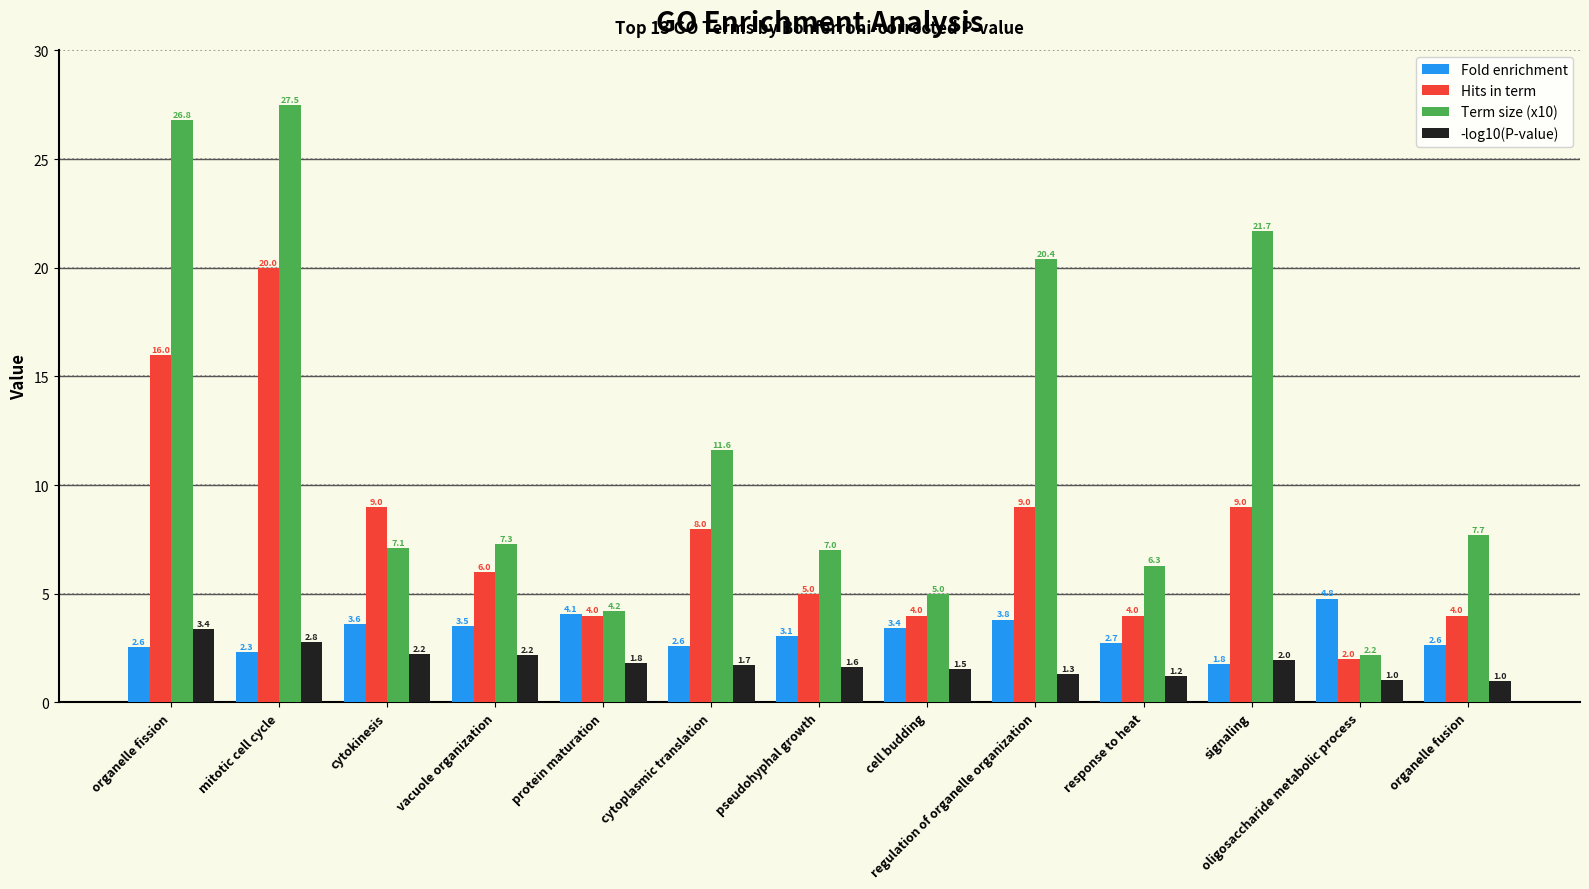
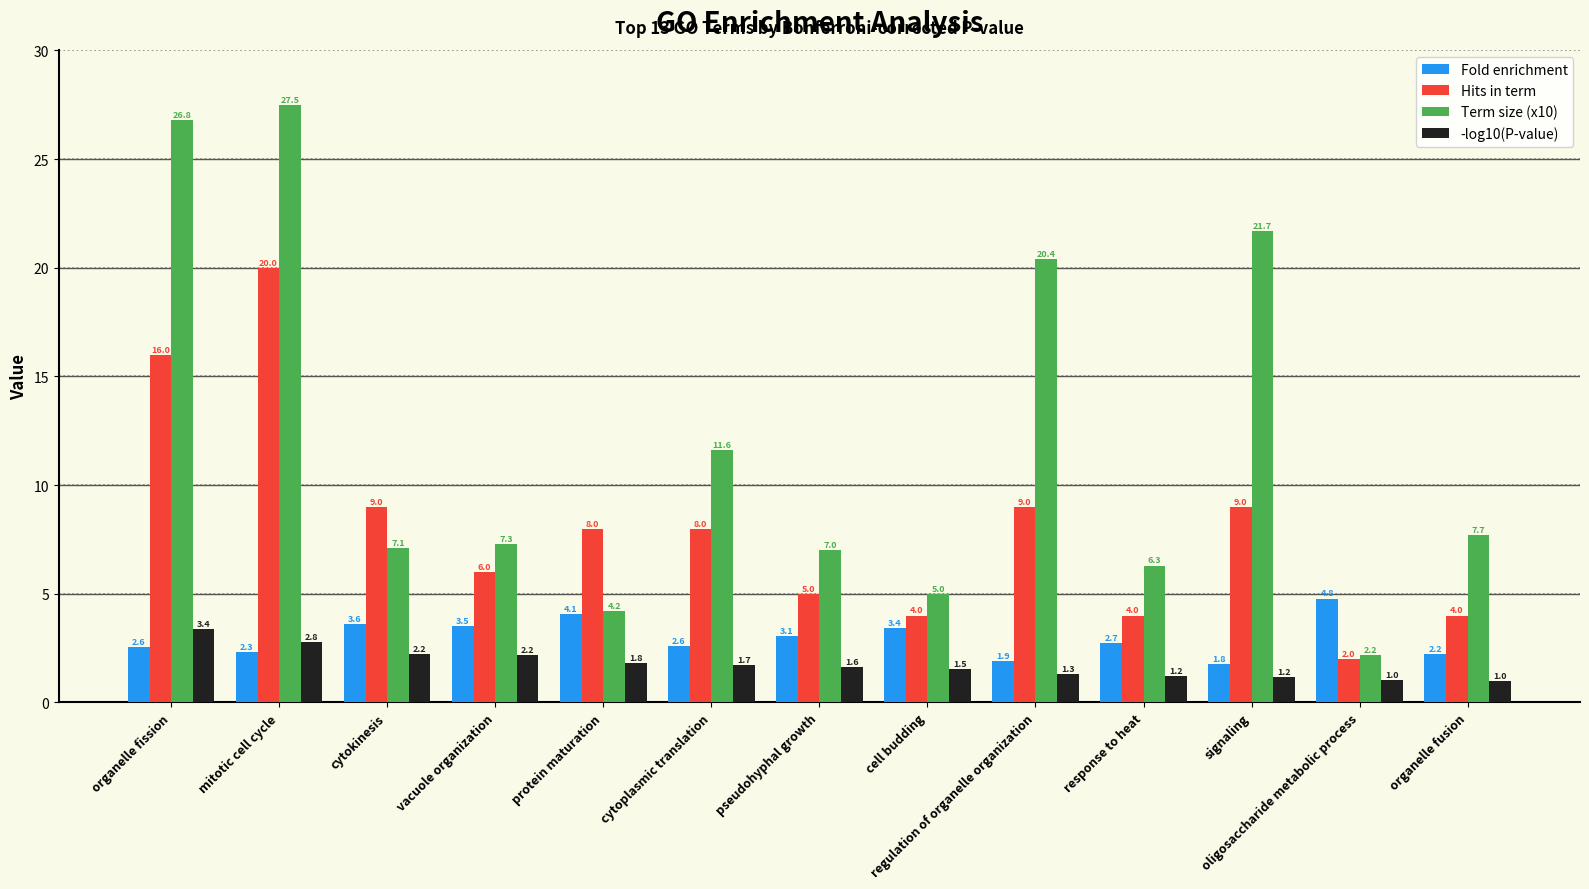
  {
    "Fold enrichment": {
      "organelle fission": 2.6,
      "mitotic cell cycle": 2.3,
      "cytokinesis": 3.6,
      "vacuole organization": 3.5,
      "protein maturation": 4.1,
      "cytoplasmic translation": 2.6,
      "pseudohyphal growth": 3.1,
      "cell budding": 3.4,
-     "regulation of organelle organization": 3.8,
+     "regulation of organelle organization": 1.9,
      "response to heat": 2.7,
      "signaling": 1.8,
      "oligosaccharide metabolic process": 4.8,
-     "organelle fusion": 2.6
+     "organelle fusion": 2.2
    },
    "Hits in term": {
      "organelle fission": 16.0,
      "mitotic cell cycle": 20.0,
      "cytokinesis": 9.0,
      "vacuole organization": 6.0,
-     "protein maturation": 4.0,
+     "protein maturation": 8.0,
      "cytoplasmic translation": 8.0,
      "pseudohyphal growth": 5.0,
      "cell budding": 4.0,
      "regulation of organelle organization": 9.0,
      "response to heat": 4.0,
      "signaling": 9.0,
      "oligosaccharide metabolic process": 2.0,
      "organelle fusion": 4.0
    },
    "Term size (x10)": {
      "organelle fission": 26.8,
      "mitotic cell cycle": 27.5,
      "cytokinesis": 7.1,
      "vacuole organization": 7.3,
      "protein maturation": 4.2,
      "cytoplasmic translation": 11.6,
      "pseudohyphal growth": 7.0,
      "cell budding": 5.0,
      "regulation of organelle organization": 20.4,
      "response to heat": 6.3,
      "signaling": 21.7,
      "oligosaccharide metabolic process": 2.2,
      "organelle fusion": 7.7
    },
    "-log10(P-value)": {
      "organelle fission": 3.4,
      "mitotic cell cycle": 2.8,
      "cytokinesis": 2.2,
      "vacuole organization": 2.2,
      "protein maturation": 1.8,
      "cytoplasmic translation": 1.7,
      "pseudohyphal growth": 1.6,
      "cell budding": 1.5,
      "regulation of organelle organization": 1.3,
      "response to heat": 1.2,
-     "signaling": 2.0,
+     "signaling": 1.2,
      "oligosaccharide metabolic process": 1.0,
      "organelle fusion": 1.0
    }
  }
